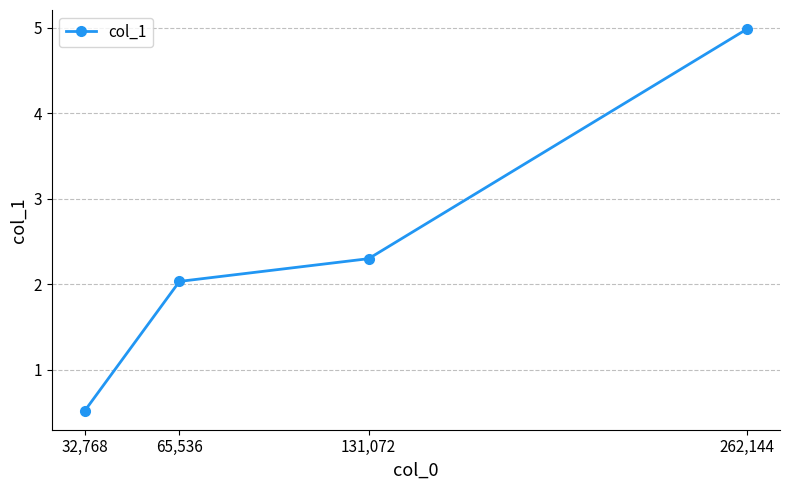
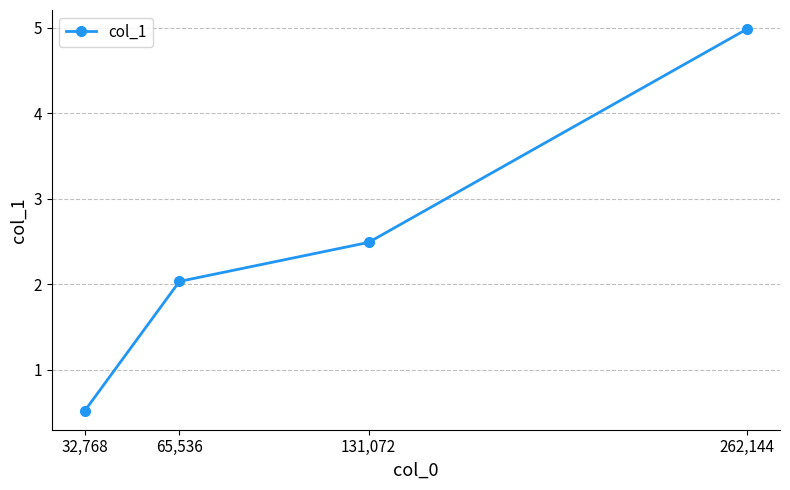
  {
    "32,768": 0.5,
    "65,536": 2.0,
-   "131,072": 2.3,
+   "131,072": 2.5,
    "262,144": 5.0
  }
